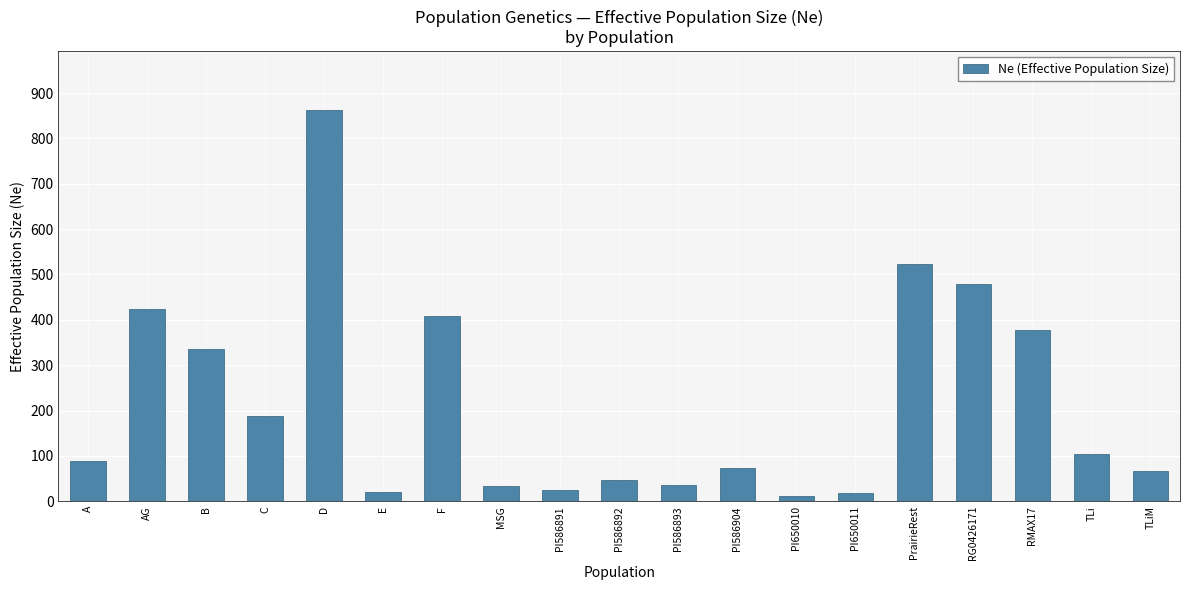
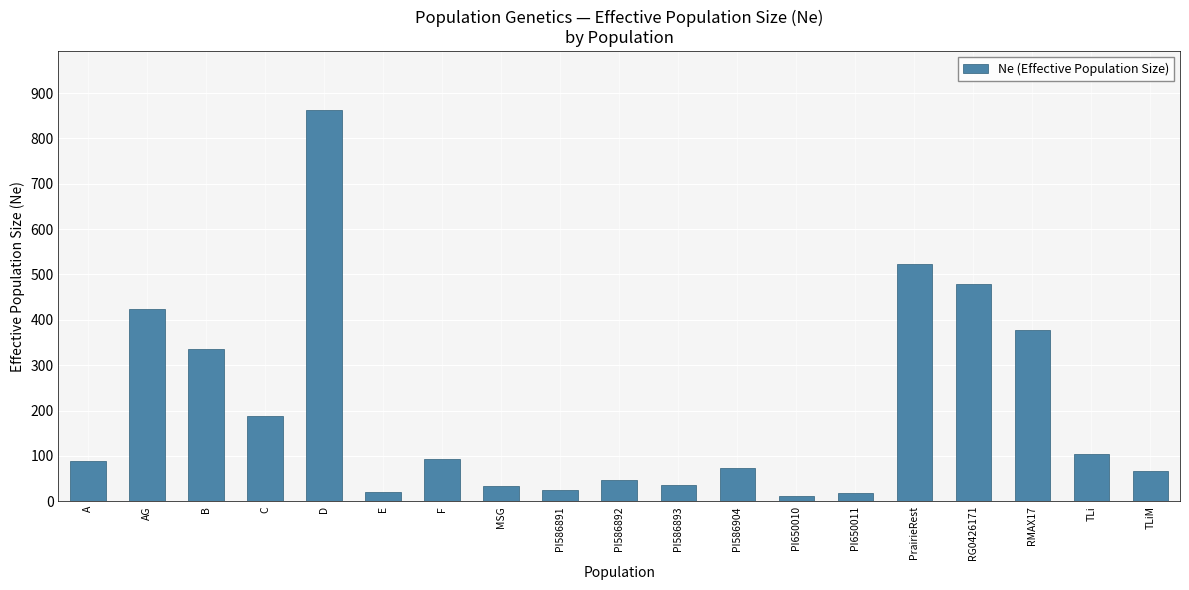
  {
    "A": 90,
    "AG": 420,
    "B": 340,
    "C": 190,
    "D": 860,
    "E": 20,
-   "F": 410,
+   "F": 90,
    "MSG": 30,
    "PI586891": 30,
    "PI586892": 50,
    "PI586893": 40,
    "PI586904": 70,
    "PI650010": 10,
    "PI650011": 20,
    "PrairieRest": 520,
    "RG0426171": 480,
    "RMAX17": 380,
    "TLi": 100,
    "TLiM": 70
  }
